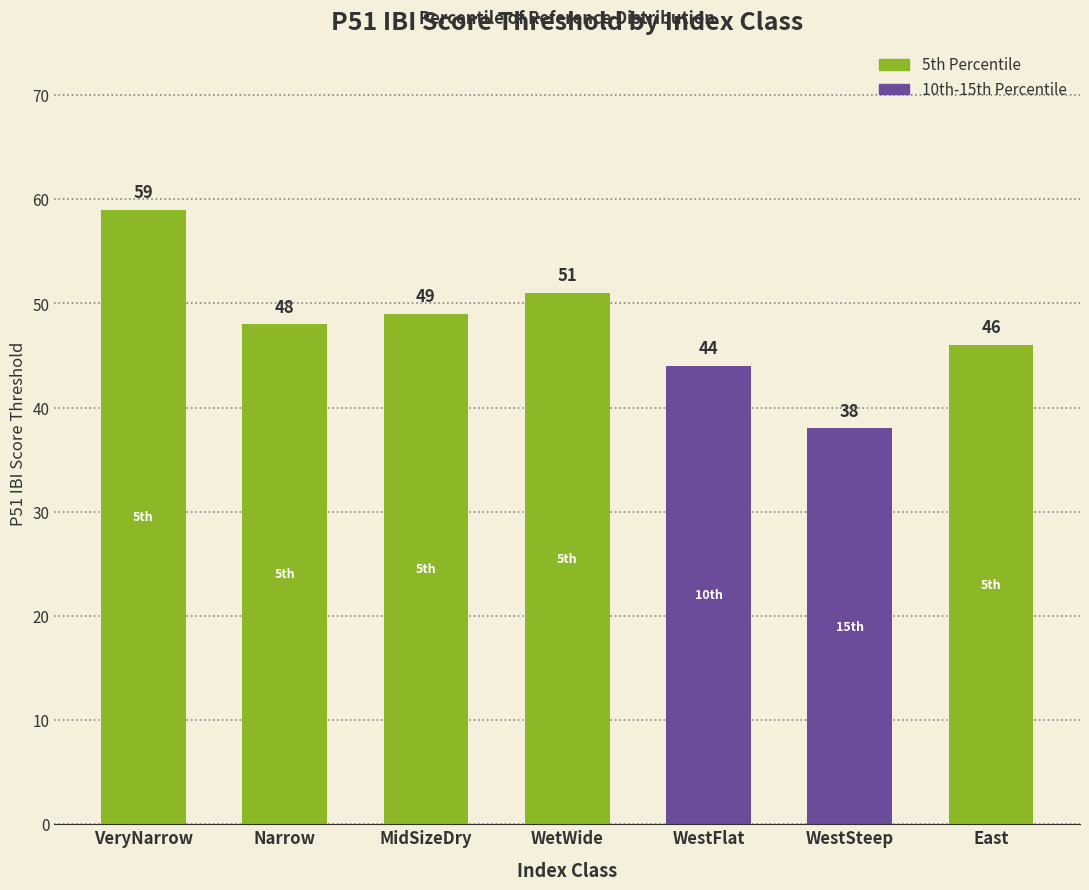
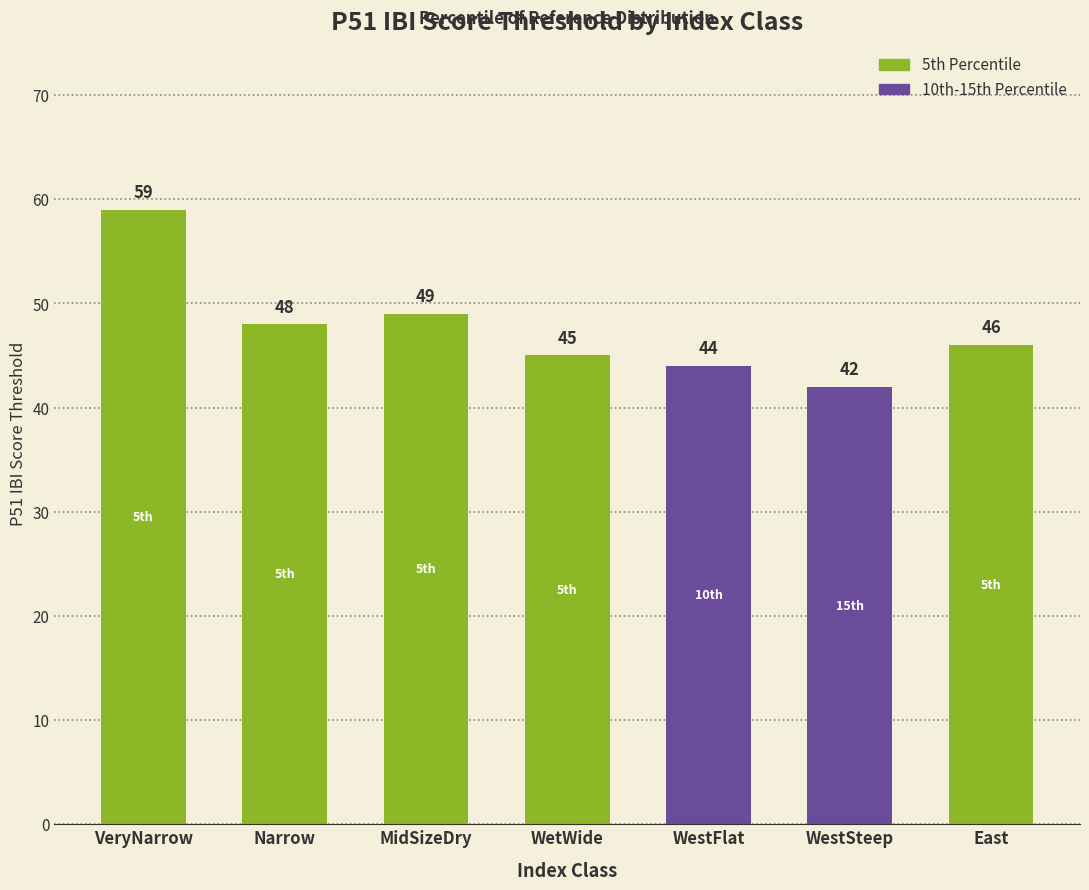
  {
    "VeryNarrow": 59,
    "Narrow": 48,
    "MidSizeDry": 49,
-   "WetWide": 51,
+   "WetWide": 45,
    "WestFlat": 44,
-   "WestSteep": 38,
+   "WestSteep": 42,
    "East": 46
  }
